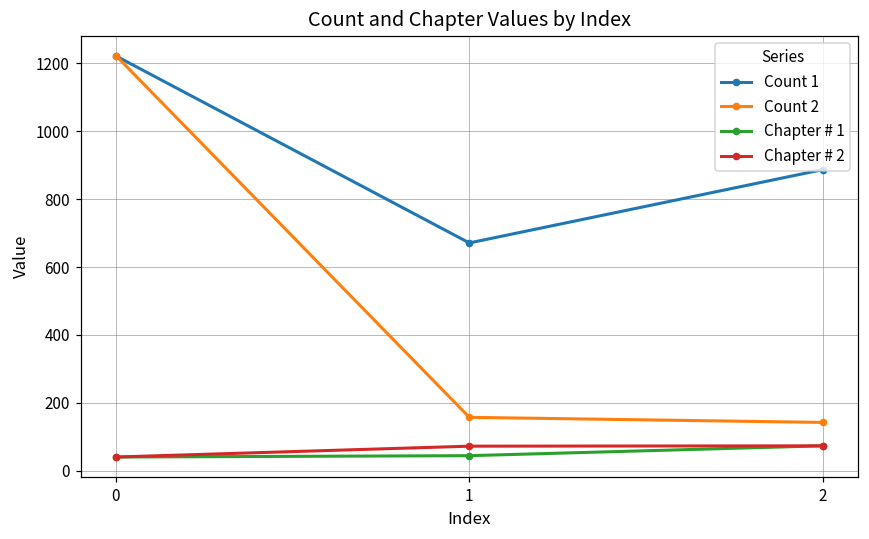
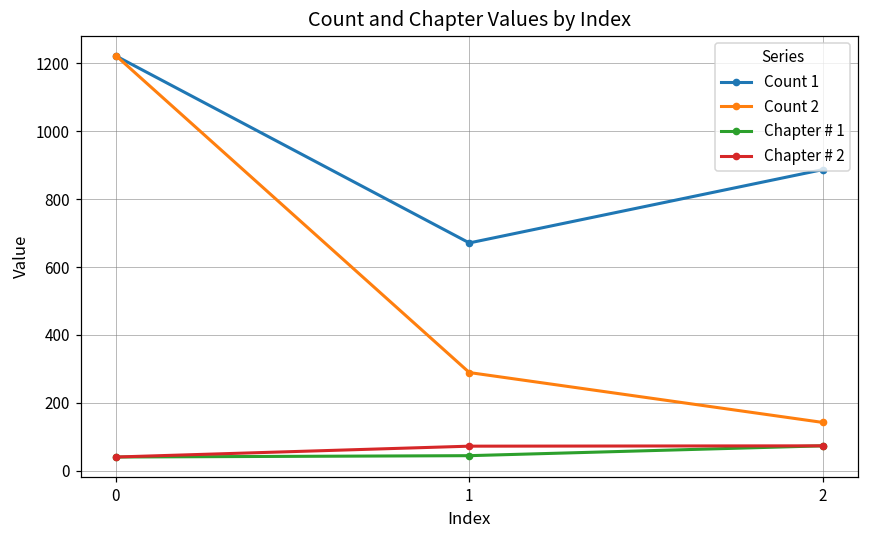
  {
    "Count 1": {
      "1": 670,
      "2": 890
    },
    "Count 2": {
-     "1": 160,
+     "1": 290,
      "2": 140
    },
    "Chapter # 1": {
      "1": 40
    },
    "Chapter # 2": {
      "1": 70
    }
  }
